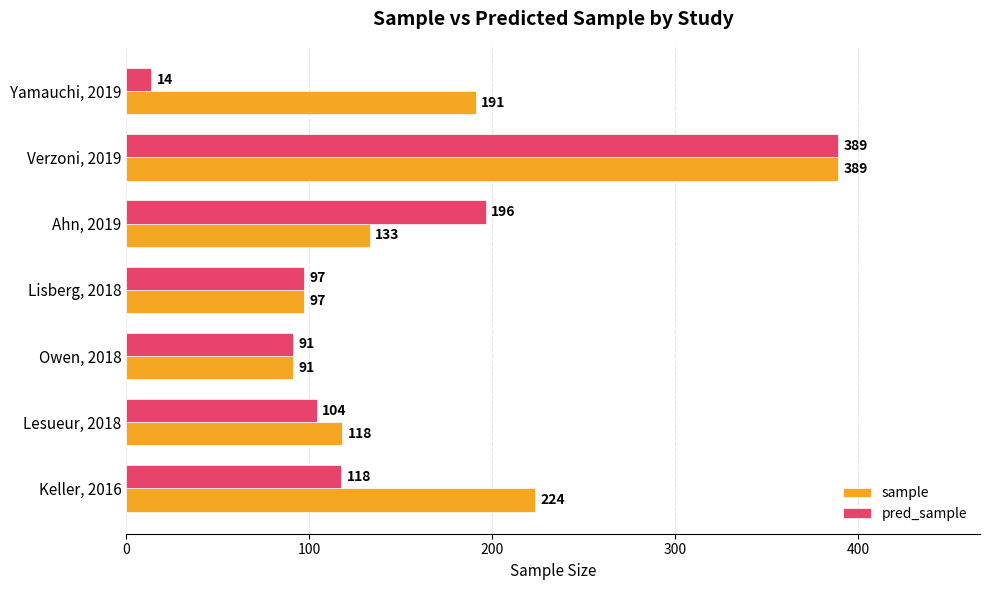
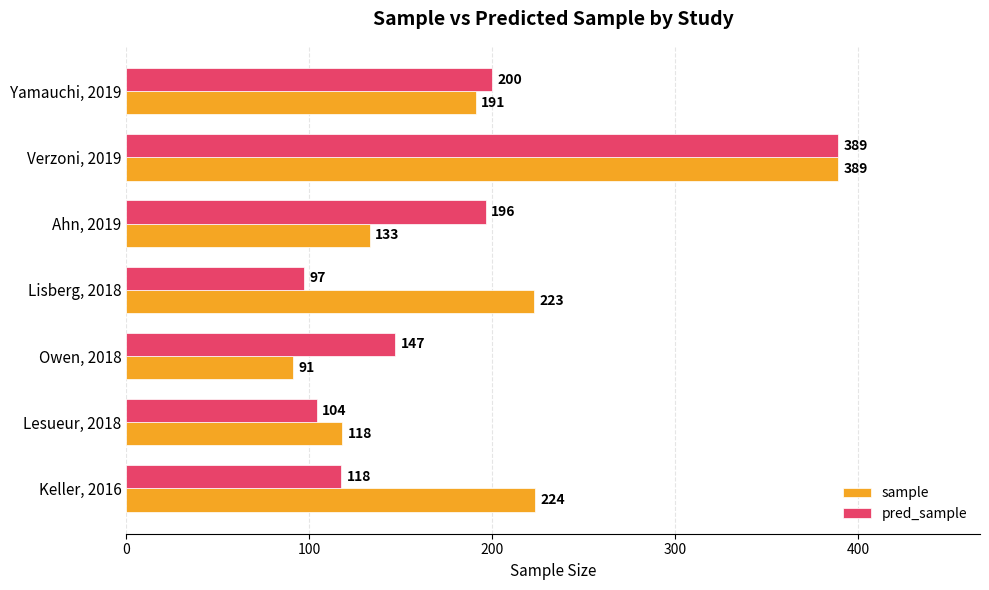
  {
    "sample": {
      "Yamauchi, 2019": 191,
      "Verzoni, 2019": 389,
      "Ahn, 2019": 133,
-     "Lisberg, 2018": 97,
+     "Lisberg, 2018": 223,
      "Owen, 2018": 91,
      "Lesueur, 2018": 118,
      "Keller, 2016": 224
    },
    "pred_sample": {
-     "Yamauchi, 2019": 14,
+     "Yamauchi, 2019": 200,
      "Verzoni, 2019": 389,
      "Ahn, 2019": 196,
      "Lisberg, 2018": 97,
-     "Owen, 2018": 91,
+     "Owen, 2018": 147,
      "Lesueur, 2018": 104,
      "Keller, 2016": 118
    }
  }
